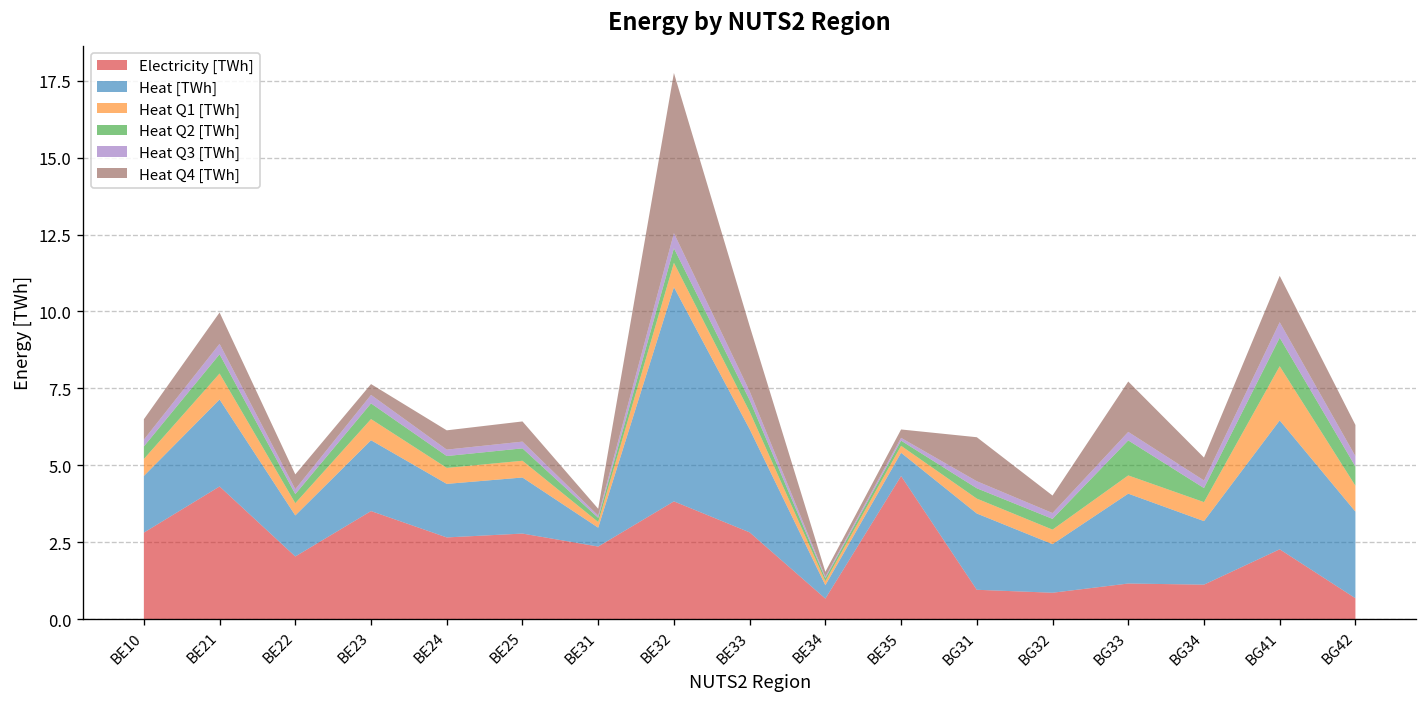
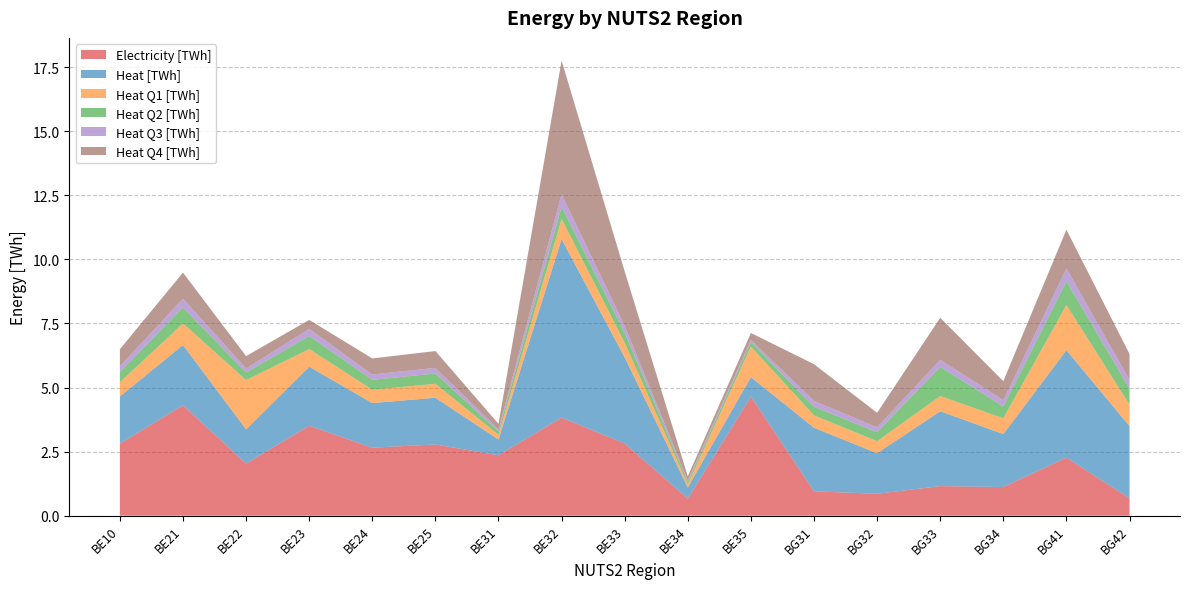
  {
    "Electricity [TWh]": {
      "BE10": 2.8,
      "BE21": 4.3,
      "BE22": 2.0,
      "BE23": 3.5,
      "BE24": 2.7,
      "BE25": 2.8,
      "BE31": 2.4,
      "BE32": 3.8,
      "BE33": 2.8,
      "BE34": 0.7,
      "BE35": 4.6,
      "BG31": 1.0,
      "BG32": 0.9,
      "BG33": 1.2,
      "BG34": 1.1,
      "BG41": 2.3,
      "BG42": 0.7
    },
    "Heat [TWh]": {
      "BE10": 1.8,
-     "BE21": 2.8,
+     "BE21": 2.3,
      "BE22": 1.3,
      "BE23": 2.3,
      "BE24": 1.7,
      "BE25": 1.8,
      "BE31": 0.6,
      "BE32": 7.0,
      "BE33": 3.4,
      "BE34": 0.4,
      "BE35": 0.8,
      "BG31": 2.5,
      "BG32": 1.6,
      "BG33": 2.9,
      "BG34": 2.1,
      "BG41": 4.2,
      "BG42": 2.8
    },
    "Heat Q1 [TWh]": {
      "BE10": 0.6,
      "BE21": 0.8,
-     "BE22": 0.4,
+     "BE22": 1.9,
      "BE23": 0.7,
      "BE24": 0.5,
      "BE25": 0.5,
      "BE31": 0.2,
      "BE32": 0.8,
      "BE33": 0.6,
-     "BE35": 0.2,
+     "BE35": 1.2,
      "BG31": 0.5,
      "BG32": 0.5,
      "BG33": 0.6,
      "BG34": 0.6,
      "BG41": 1.8,
      "BG42": 0.8
    },
    "Heat Q2 [TWh]": {
      "BE10": 0.4,
      "BE21": 0.6,
      "BE22": 0.3,
      "BE23": 0.5,
      "BE24": 0.4,
      "BE25": 0.4,
      "BE32": 0.5,
      "BE33": 0.4,
      "BG31": 0.3,
      "BG32": 0.3,
      "BG33": 1.1,
      "BG34": 0.5,
      "BG41": 0.9,
      "BG42": 0.6
    },
    "Heat Q3 [TWh]": {
      "BE10": 0.2,
      "BE21": 0.3,
      "BE22": 0.2,
      "BE23": 0.3,
      "BE24": 0.2,
      "BE25": 0.2,
      "BE32": 0.5,
      "BE33": 0.3,
      "BG31": 0.2,
      "BG32": 0.2,
      "BG33": 0.3,
      "BG34": 0.2,
      "BG41": 0.5,
      "BG42": 0.3
    },
    "Heat Q4 [TWh]": {
      "BE10": 0.7,
      "BE21": 1.0,
      "BE22": 0.5,
      "BE23": 0.4,
      "BE24": 0.6,
      "BE25": 0.7,
      "BE31": 0.2,
      "BE32": 5.2,
      "BE33": 2.1,
      "BE34": 0.2,
      "BE35": 0.3,
      "BG31": 1.4,
      "BG32": 0.6,
      "BG33": 1.6,
      "BG34": 0.7,
      "BG41": 1.5,
      "BG42": 1.0
    }
  }
